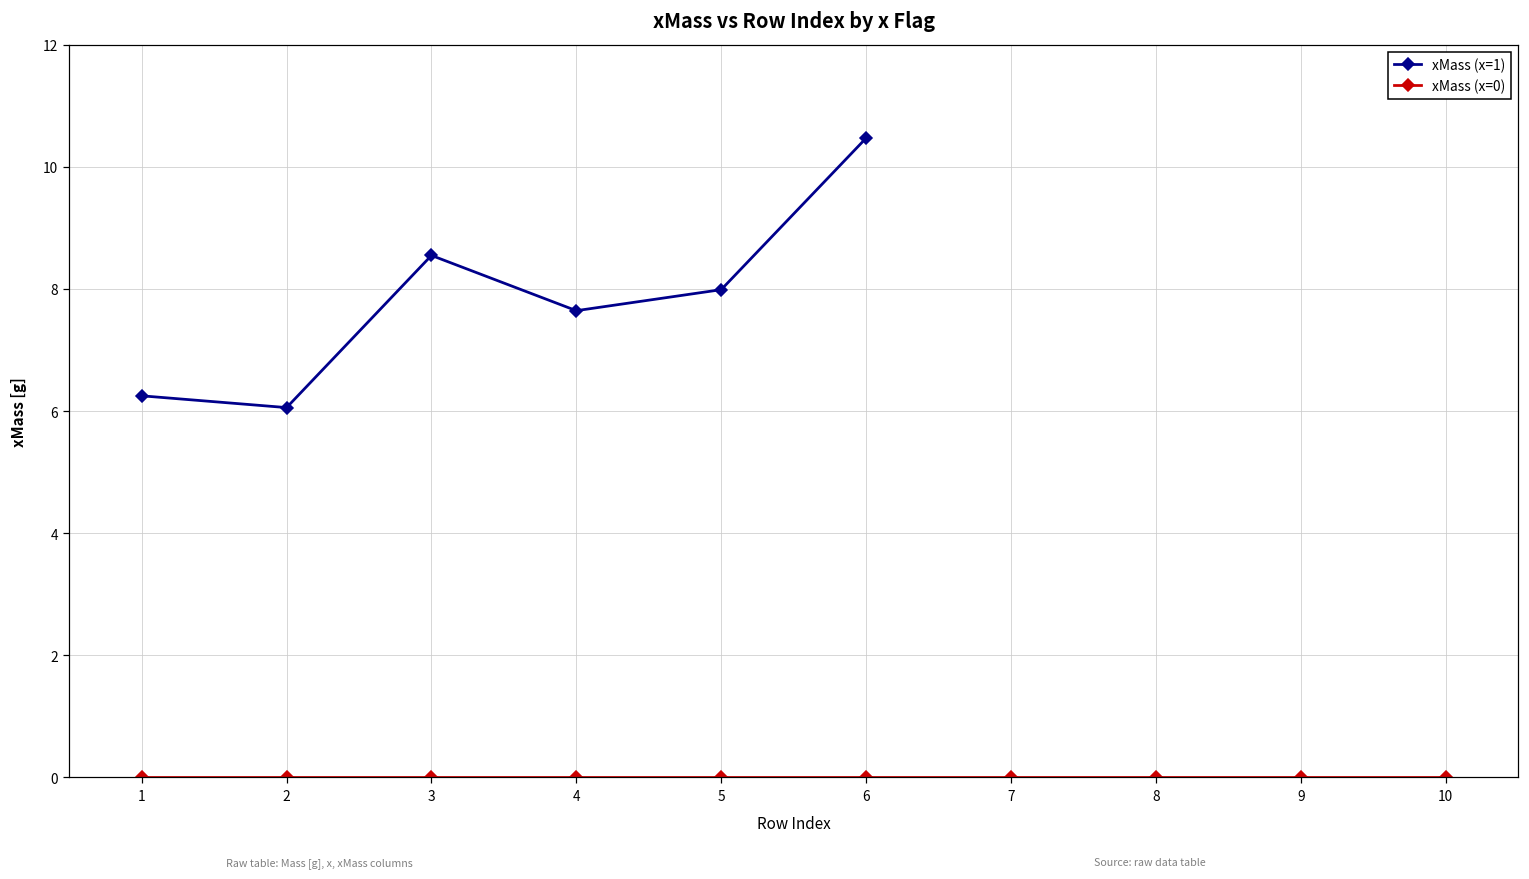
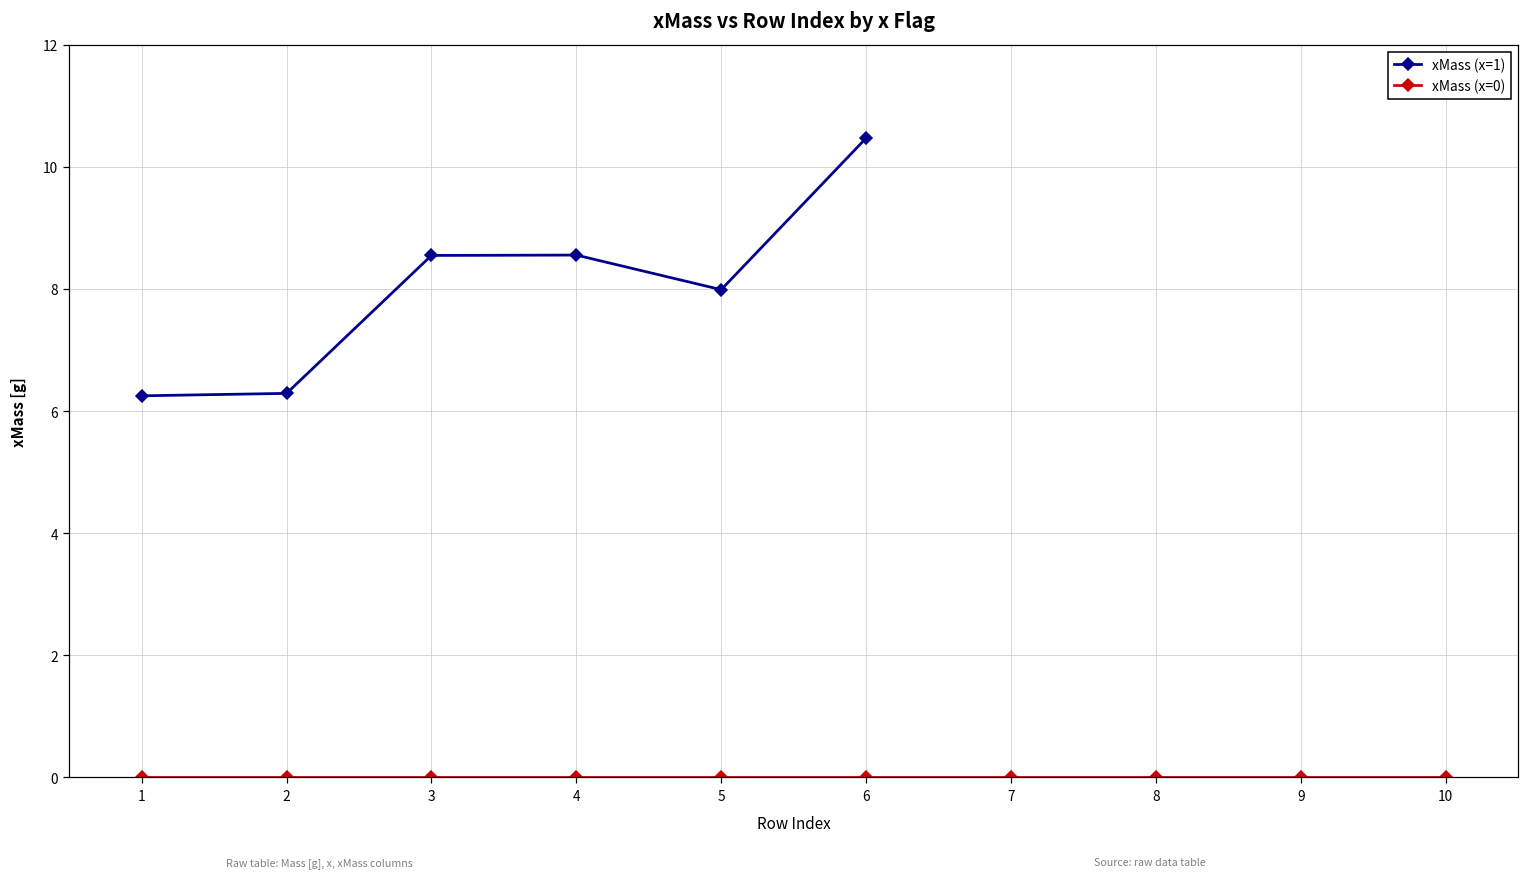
  {
    "xMass (x=1)": {
      "1": 6.3,
-     "2": 6.1,
+     "2": 6.3,
      "3": 8.6,
-     "4": 7.6,
+     "4": 8.6,
      "5": 8.0,
      "6": 10.5
    },
    "xMass (x=0)": {
      "1": 0.0,
      "2": 0.0,
      "3": 0.0,
      "4": 0.0,
      "5": 0.0,
      "6": 0.0,
      "7": 0.0,
      "8": 0.0,
      "9": 0.0,
      "10": 0.0
    }
  }
